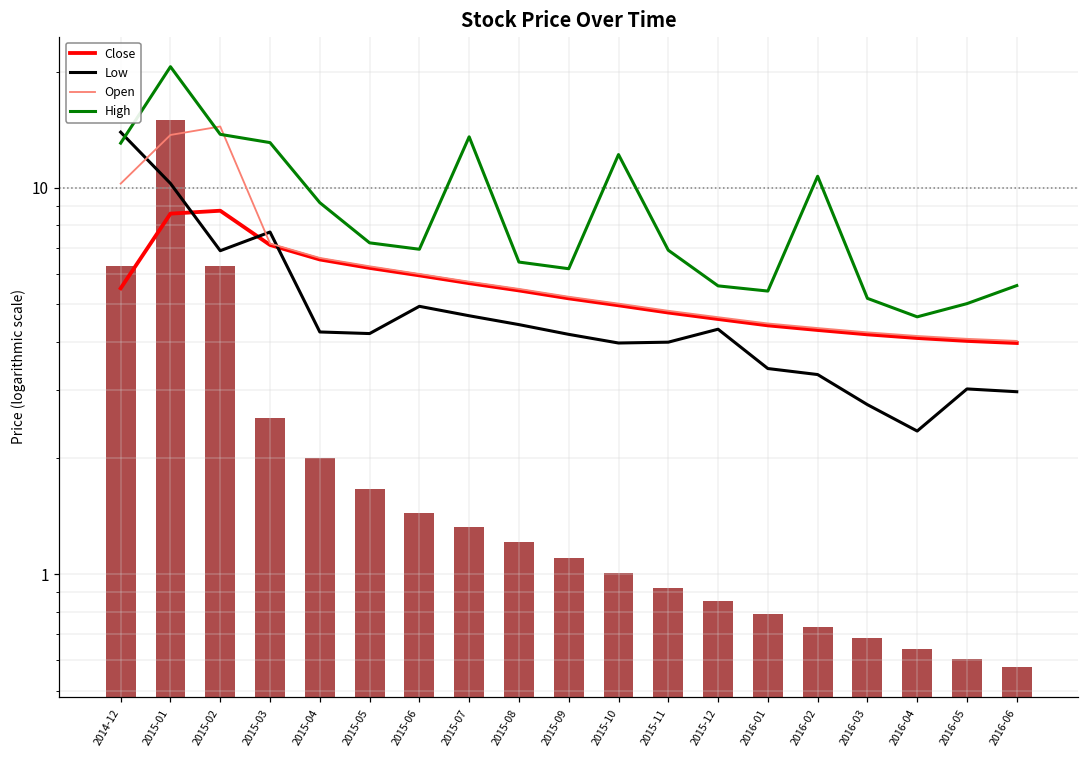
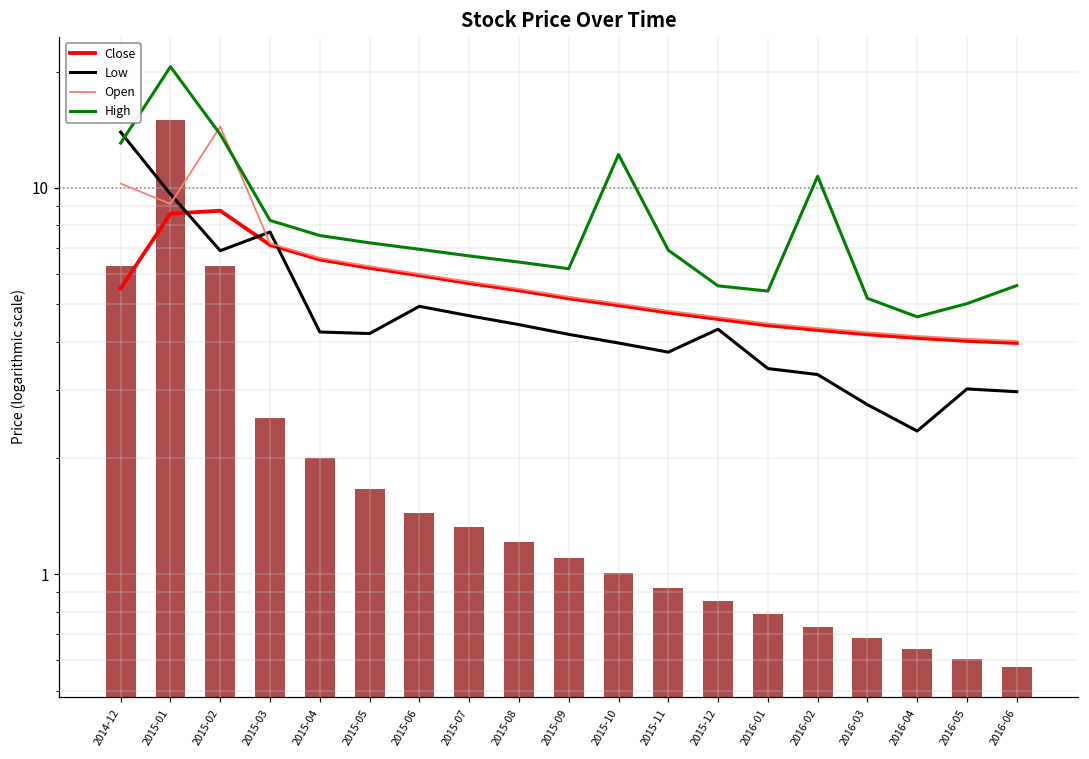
  {
    "Close": {
      "2014-12": 5.5,
      "2015-01": 8.6,
      "2015-02": 8.7
    },
    "Low": {
      "2014-12": 13.9,
-     "2015-01": 10.3,
+     "2015-01": 9.6,
      "2015-02": 6.9,
      "2015-03": 7.7,
      "2015-04": 4.2,
      "2015-05": 4.2,
      "2015-06": 4.9,
      "2015-07": 4.7,
      "2015-08": 4.4,
      "2015-09": 4.2,
      "2015-10": 4.0,
-     "2015-11": 4.0,
+     "2015-11": 3.8,
      "2015-12": 4.3,
      "2016-01": 3.4,
      "2016-02": 3.3,
      "2016-03": 2.8,
      "2016-04": 2.4,
      "2016-05": 3.0,
      "2016-06": 3.0
    },
    "Open": {
      "2014-12": 10.3,
-     "2015-01": 13.7,
+     "2015-01": 9.1,
      "2015-02": 14.4
    },
    "High": {
      "2014-12": 13.1,
      "2015-01": 21,
      "2015-02": 13.8,
-     "2015-03": 13.1,
-     "2015-04": 9.2,
+     "2015-03": 8.2,
+     "2015-04": 7.5,
      "2015-05": 7.2,
      "2015-06": 6.9,
-     "2015-07": 13.6,
+     "2015-07": 6.7,
      "2015-08": 6.4,
      "2015-09": 6.2,
      "2015-10": 12.2,
      "2015-11": 6.9,
      "2015-12": 5.6,
      "2016-01": 5.4,
      "2016-02": 10.7,
      "2016-03": 5.2,
      "2016-04": 4.6,
      "2016-05": 5.0,
      "2016-06": 5.6
    }
  }
